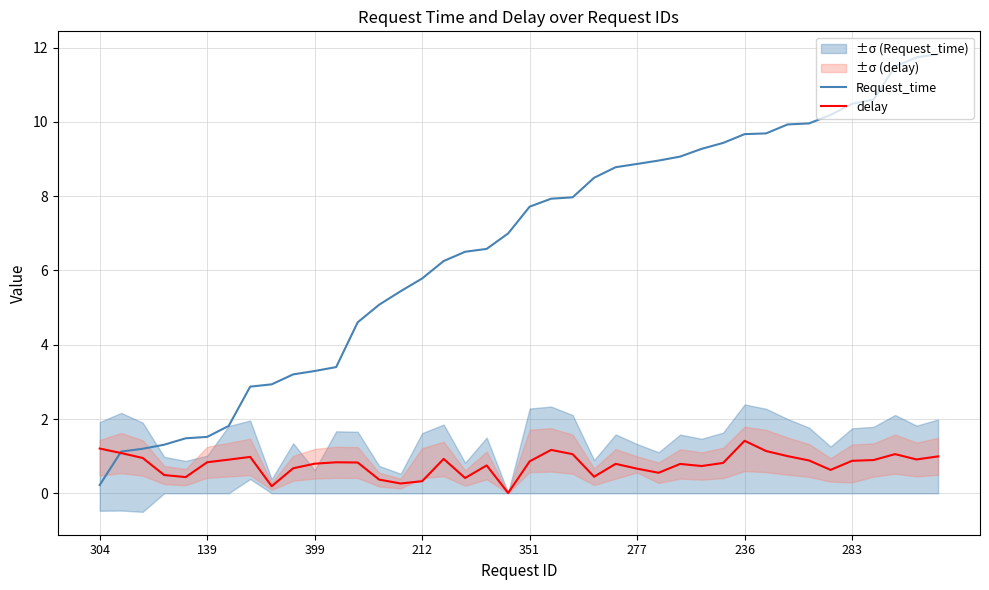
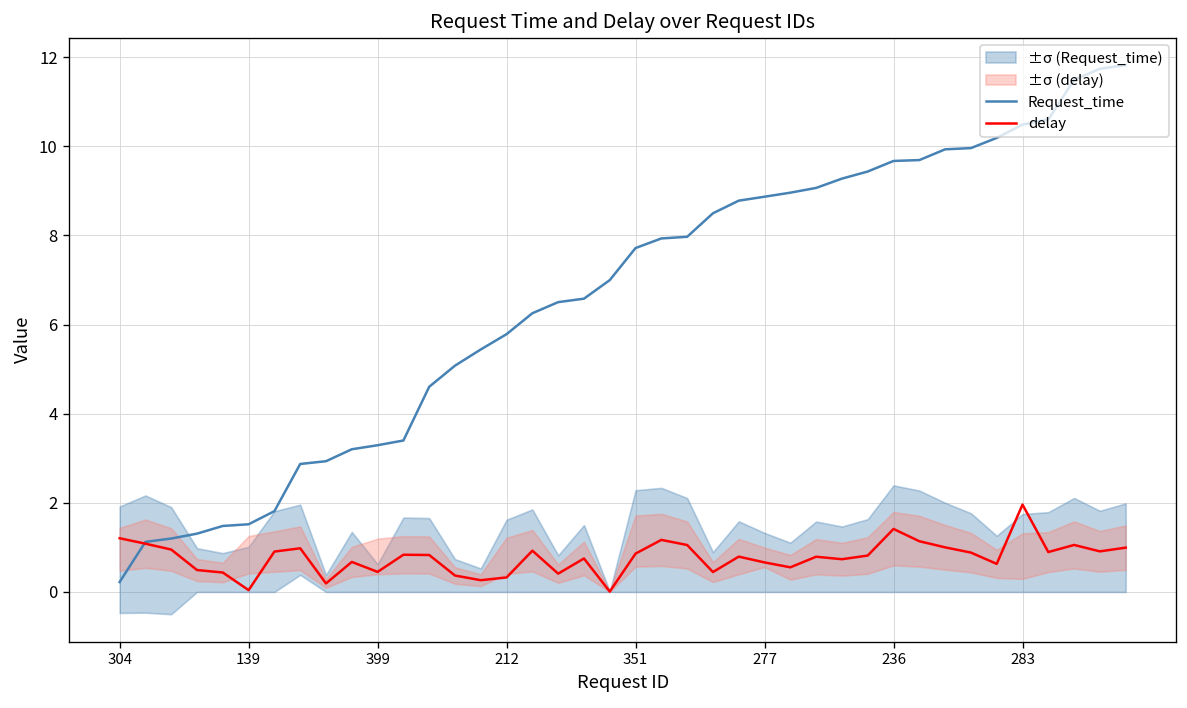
  {
    "delay": {
      "304": 1.2,
-     "139": 0.8,
-     "399": 0.8,
+     "139": 0.0,
+     "399": 0.4,
      "212": 0.3,
      "351": 0.9,
      "277": 0.7,
      "236": 1.4,
-     "283": 0.9
+     "283": 2.0
    }
  }
